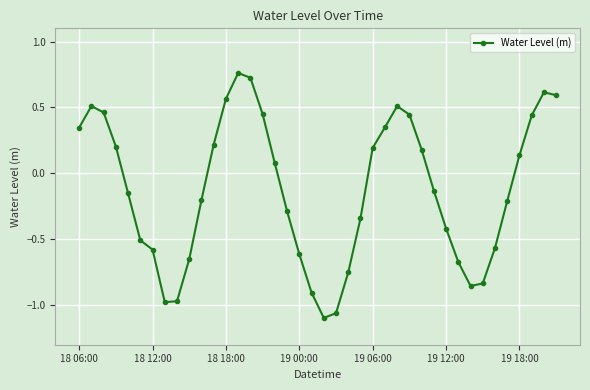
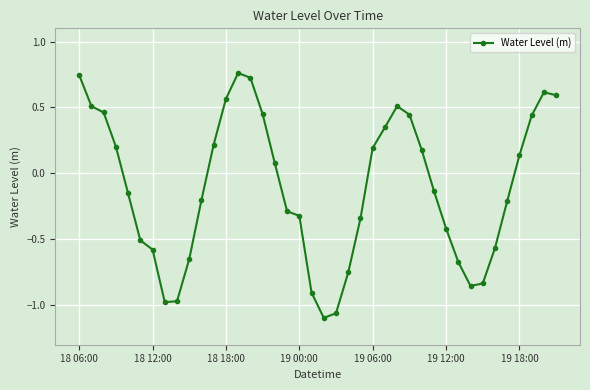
  {
-   "18 06:00": 0.35,
+   "18 06:00": 0.75,
    "18 12:00": -0.58,
    "18 18:00": 0.57,
-   "19 00:00": -0.61,
+   "19 00:00": -0.32,
    "19 06:00": 0.19,
    "19 12:00": -0.42,
    "19 18:00": 0.14
  }
